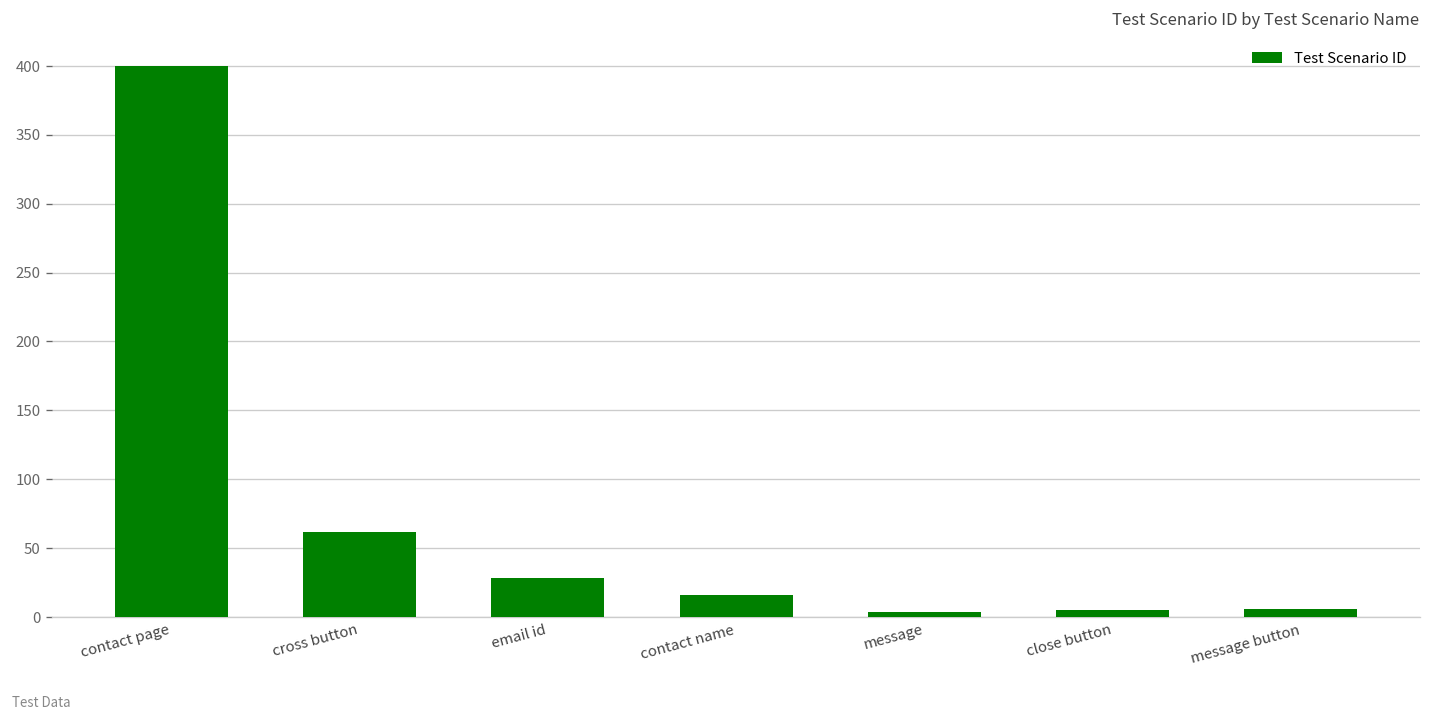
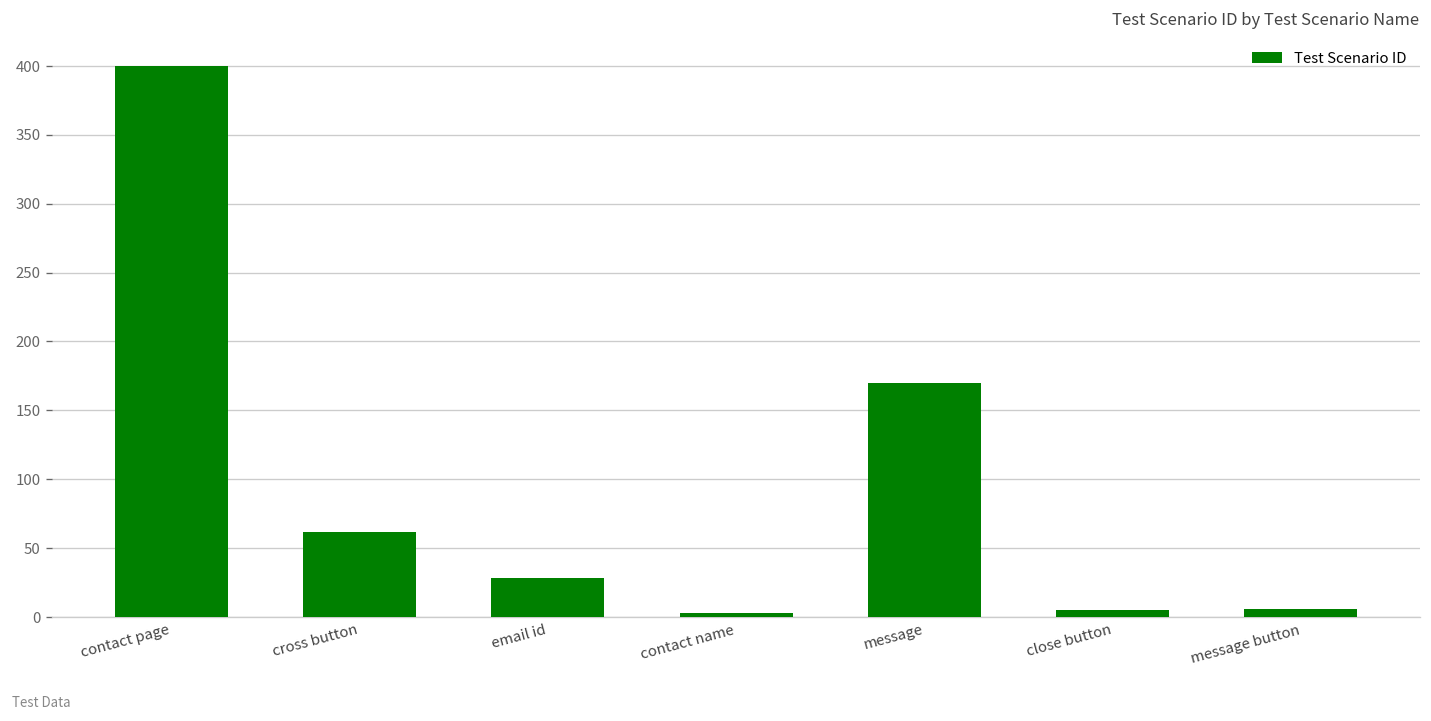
  {
    "contact page": 400,
    "cross button": 62,
    "email id": 28,
-   "contact name": 16,
-   "message": 4,
+   "contact name": 3,
+   "message": 170,
    "close button": 5,
    "message button": 6
  }
